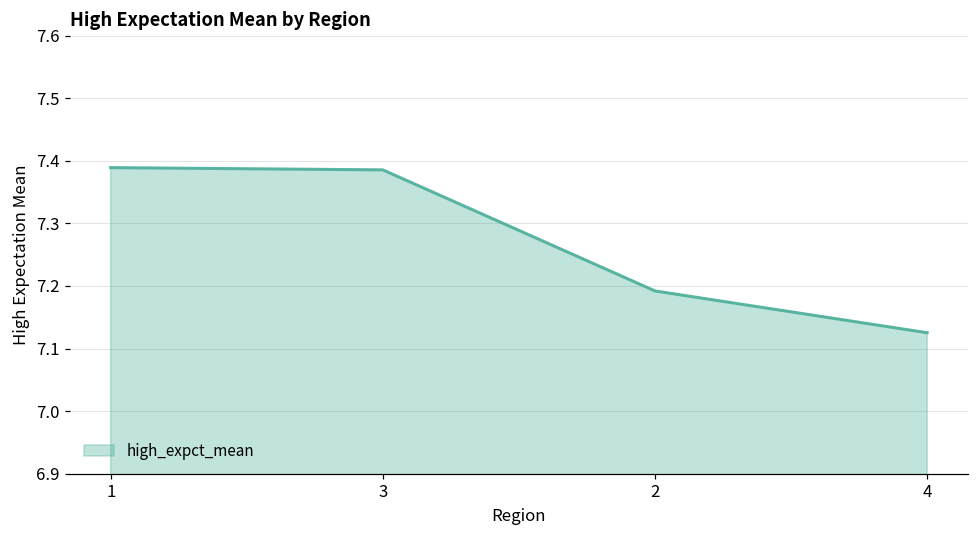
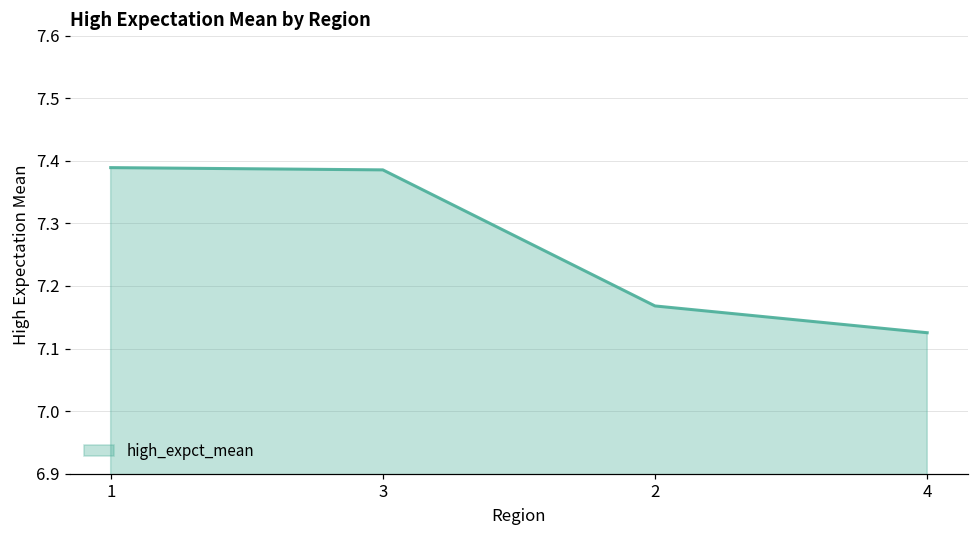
  {
    "1": 7.39,
    "3": 7.39,
-   "2": 7.19,
+   "2": 7.17,
    "4": 7.13
  }
